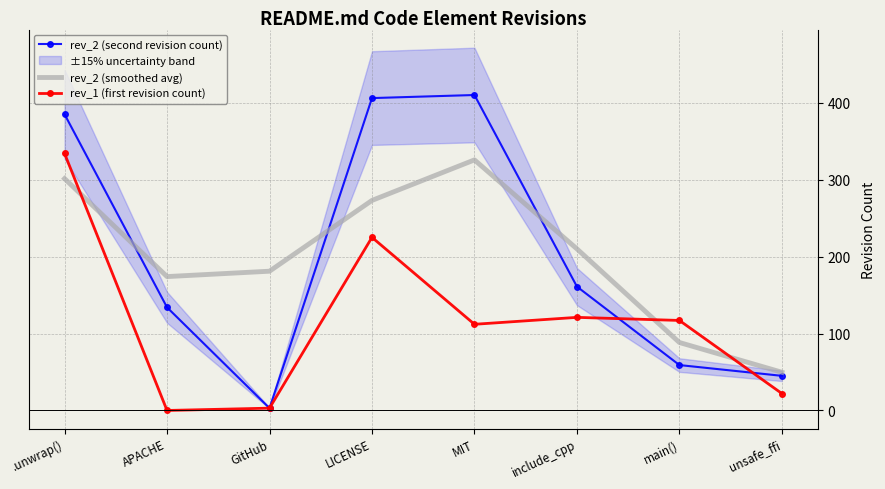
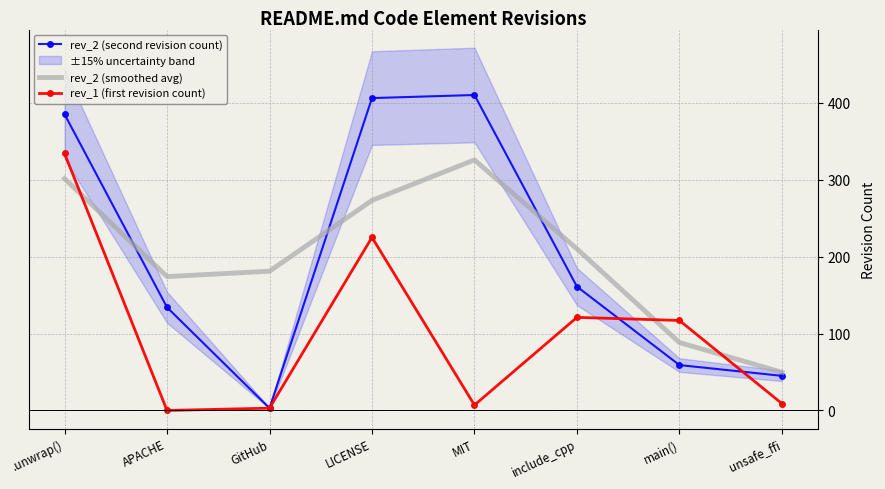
  {
    "rev_2 (smoothed avg)": {
      ".unwrap()": 300,
      "APACHE": 170,
      "GitHub": 180,
      "LICENSE": 270,
      "MIT": 330,
      "include_cpp": 210,
      "main()": 90
    },
    "rev_1 (first revision count)": {
      ".unwrap()": 330,
      "APACHE": 0,
      "LICENSE": 230,
-     "MIT": 110,
+     "MIT": 10,
      "include_cpp": 120,
      "main()": 120,
-     "unsafe_ffi": 20
+     "unsafe_ffi": 10
    }
  }
